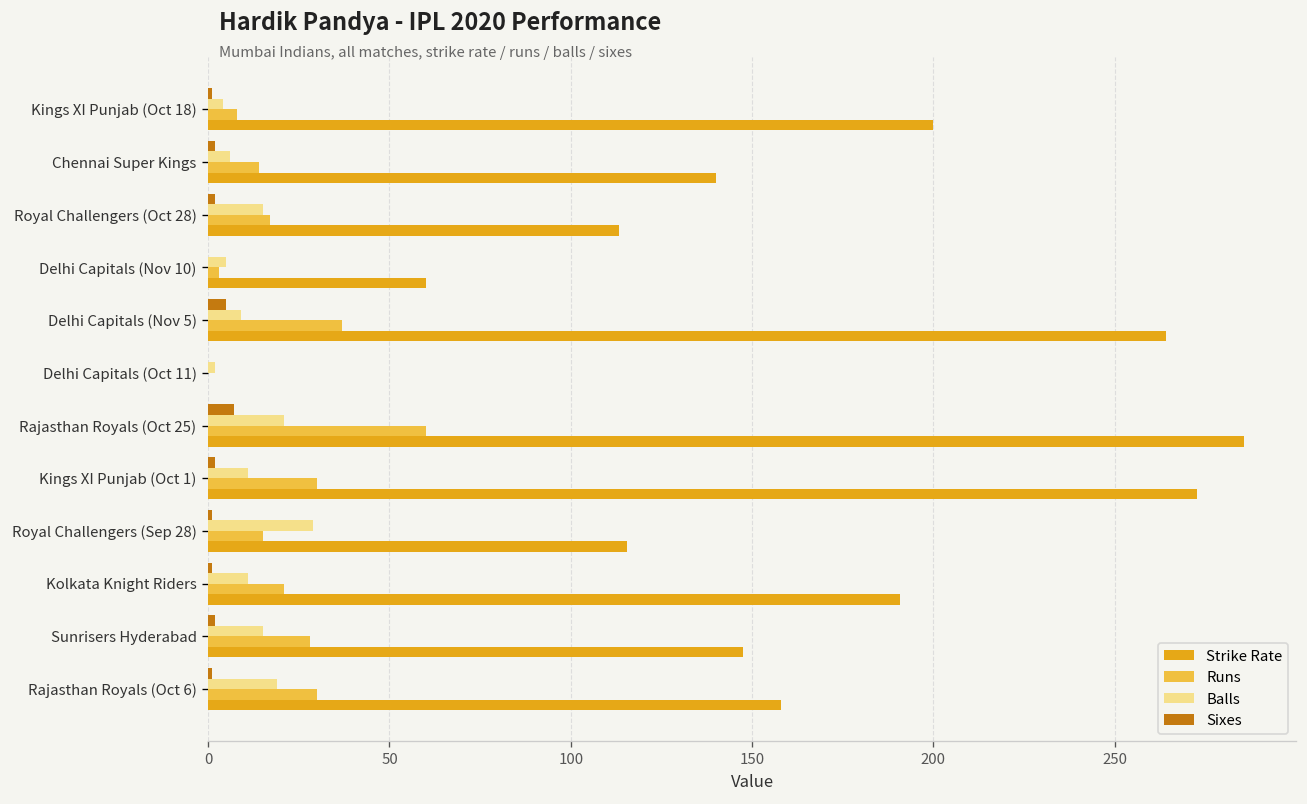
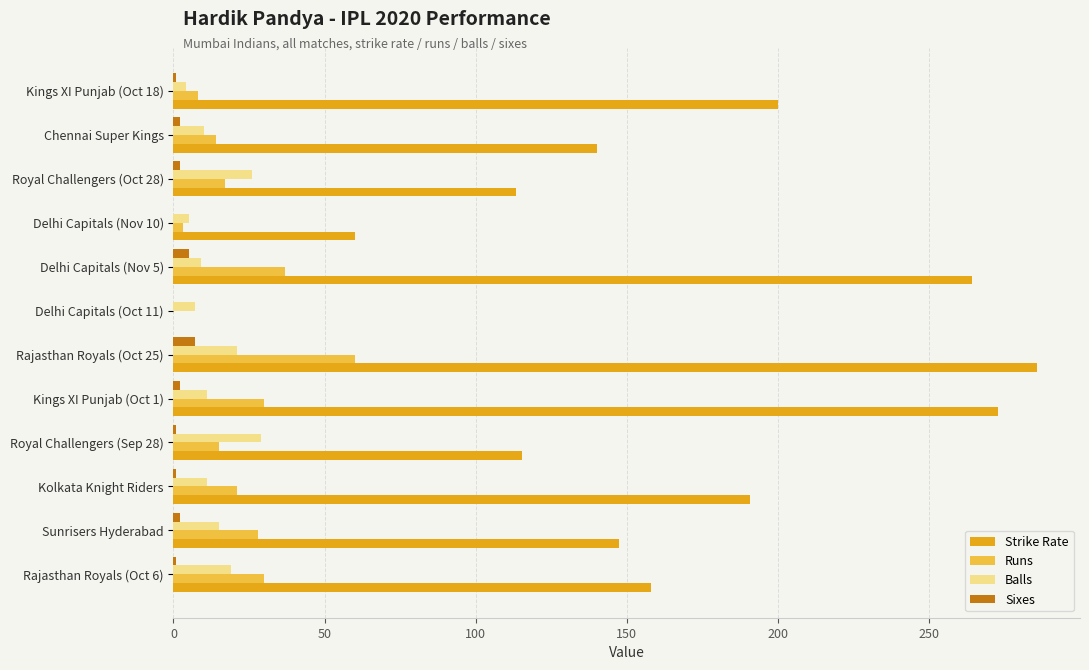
  {
    "Balls": {
      "Kings XI Punjab (Oct 18)": 4,
-     "Chennai Super Kings": 6,
-     "Royal Challengers (Oct 28)": 15,
+     "Chennai Super Kings": 10,
+     "Royal Challengers (Oct 28)": 26,
      "Delhi Capitals (Nov 10)": 5,
      "Delhi Capitals (Nov 5)": 9,
-     "Delhi Capitals (Oct 11)": 2,
+     "Delhi Capitals (Oct 11)": 7,
      "Rajasthan Royals (Oct 25)": 21,
      "Kings XI Punjab (Oct 1)": 11,
      "Royal Challengers (Sep 28)": 29,
      "Kolkata Knight Riders": 11,
      "Sunrisers Hyderabad": 15,
      "Rajasthan Royals (Oct 6)": 19
    }
  }
